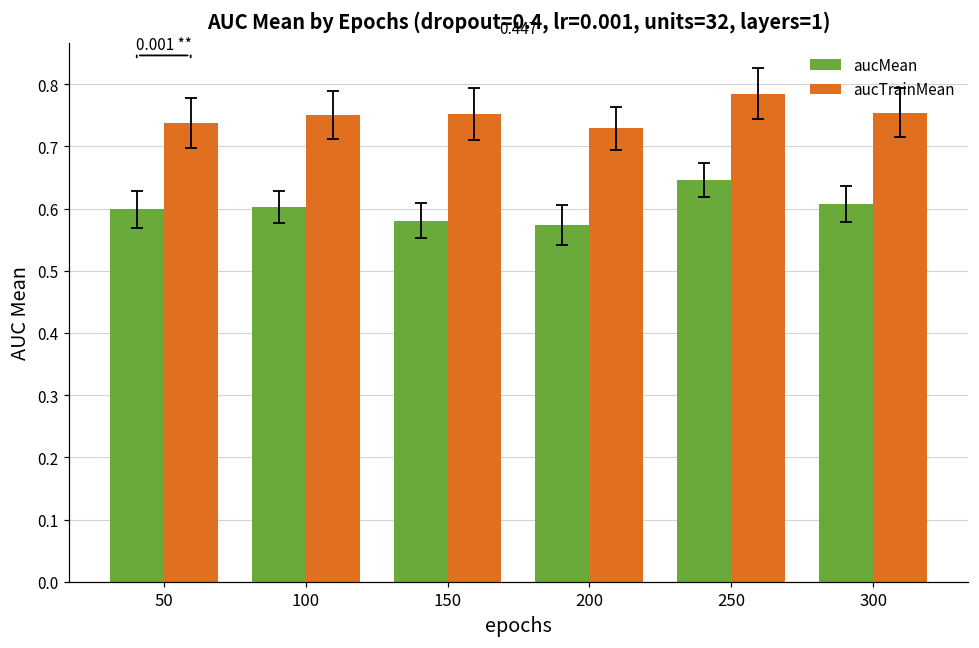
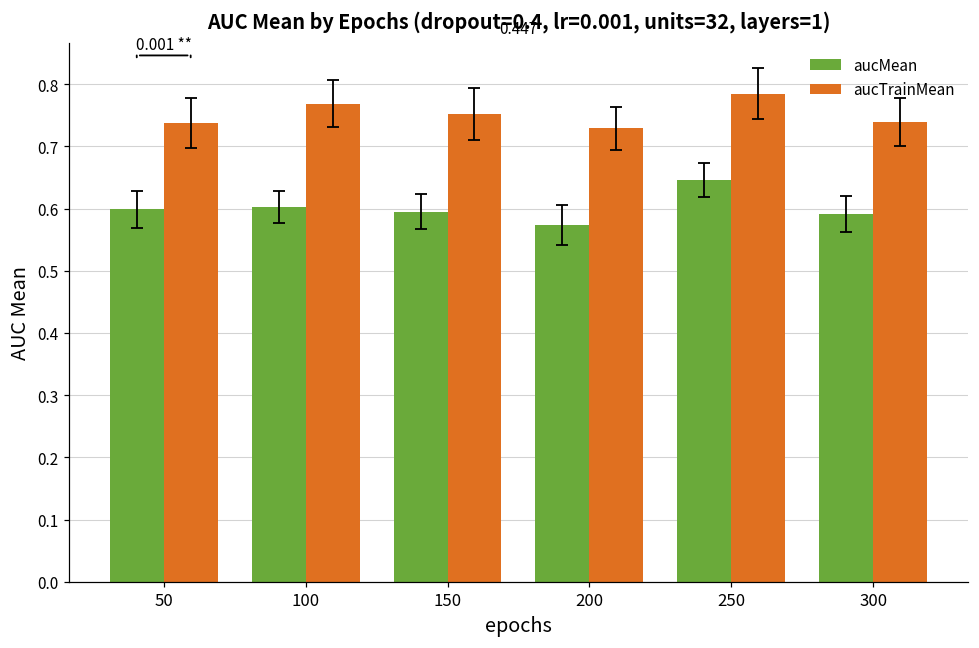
  {
    "aucMean": {
      "50": 0.60,
      "100": 0.60,
-     "150": 0.58,
+     "150": 0.59,
      "200": 0.57,
      "250": 0.65,
-     "300": 0.61
+     "300": 0.59
    },
    "aucTrainMean": {
      "50": 0.74,
-     "100": 0.75,
+     "100": 0.77,
      "150": 0.75,
      "200": 0.73,
      "250": 0.78,
-     "300": 0.75
+     "300": 0.74
    }
  }
